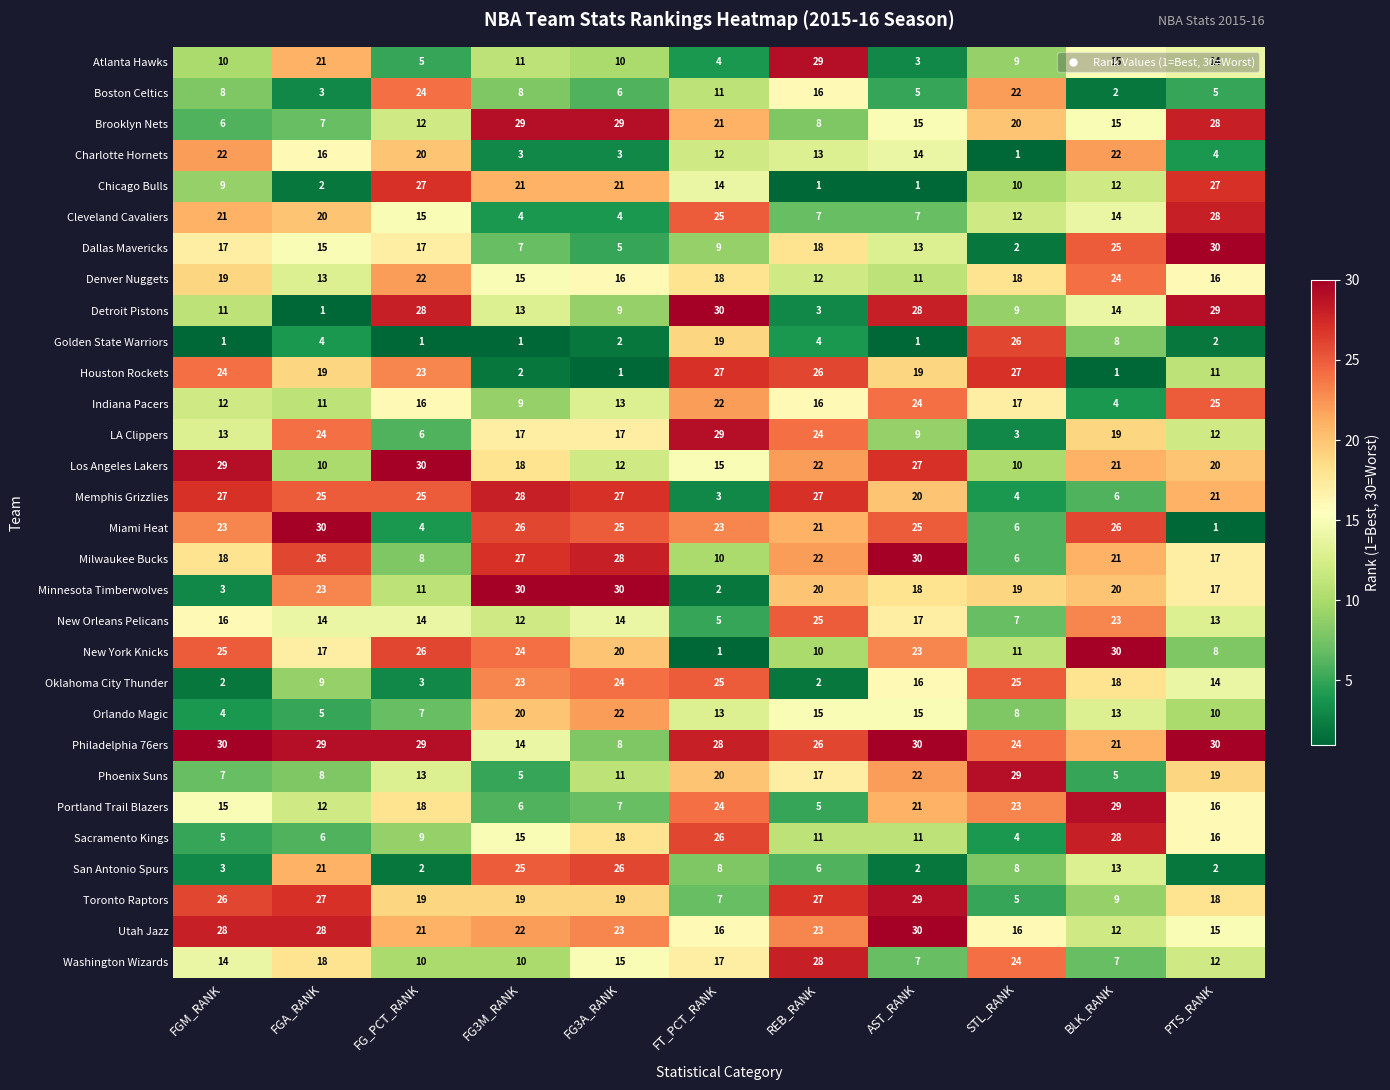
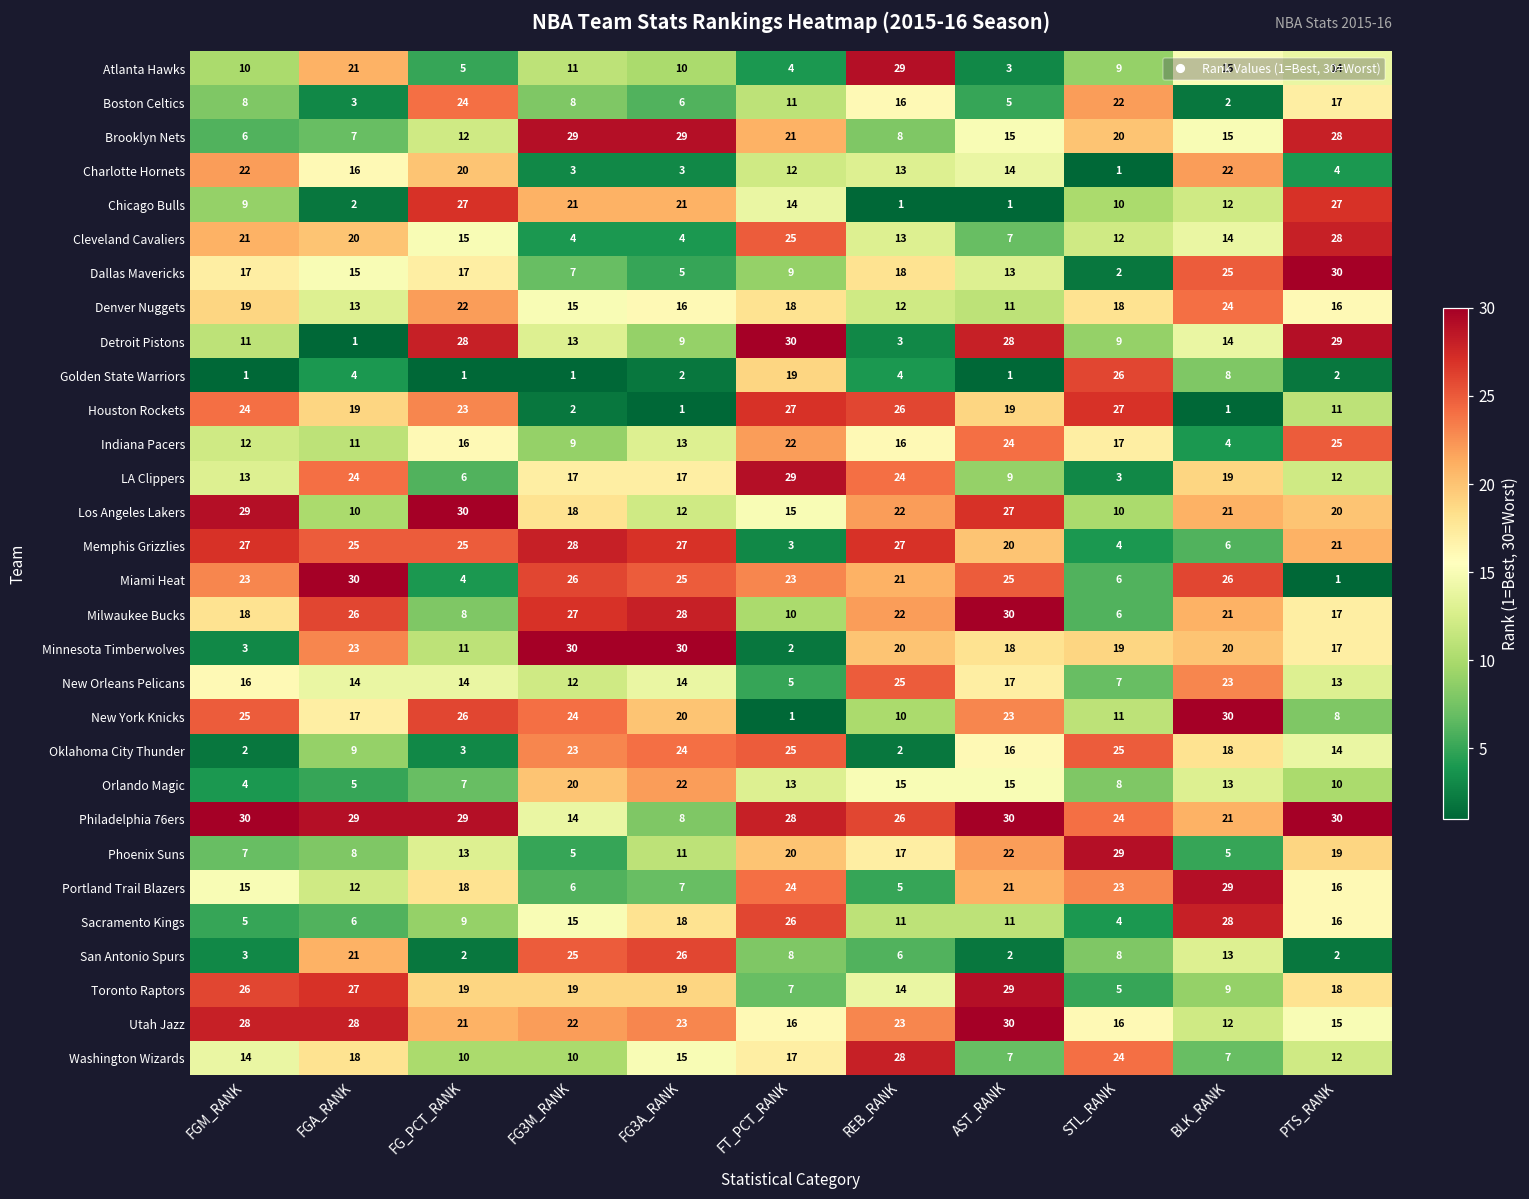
  {
    "Boston Celtics": {
      "FGM_RANK": 8,
      "FGA_RANK": 3,
      "FG_PCT_RANK": 24,
      "FG3M_RANK": 8,
      "FG3A_RANK": 6,
      "FT_PCT_RANK": 11,
      "REB_RANK": 16,
      "AST_RANK": 5,
      "STL_RANK": 22,
      "BLK_RANK": 2,
-     "PTS_RANK": 5
+     "PTS_RANK": 17
    },
    "Cleveland Cavaliers": {
      "FGM_RANK": 21,
      "FGA_RANK": 20,
      "FG_PCT_RANK": 15,
      "FG3M_RANK": 4,
      "FG3A_RANK": 4,
      "FT_PCT_RANK": 25,
-     "REB_RANK": 7,
+     "REB_RANK": 13,
      "AST_RANK": 7,
      "STL_RANK": 12,
      "BLK_RANK": 14,
      "PTS_RANK": 28
    },
    "Toronto Raptors": {
      "FGM_RANK": 26,
      "FGA_RANK": 27,
      "FG_PCT_RANK": 19,
      "FG3M_RANK": 19,
      "FG3A_RANK": 19,
      "FT_PCT_RANK": 7,
-     "REB_RANK": 27,
+     "REB_RANK": 14,
      "AST_RANK": 29,
      "STL_RANK": 5,
      "BLK_RANK": 9,
      "PTS_RANK": 18
    }
  }
